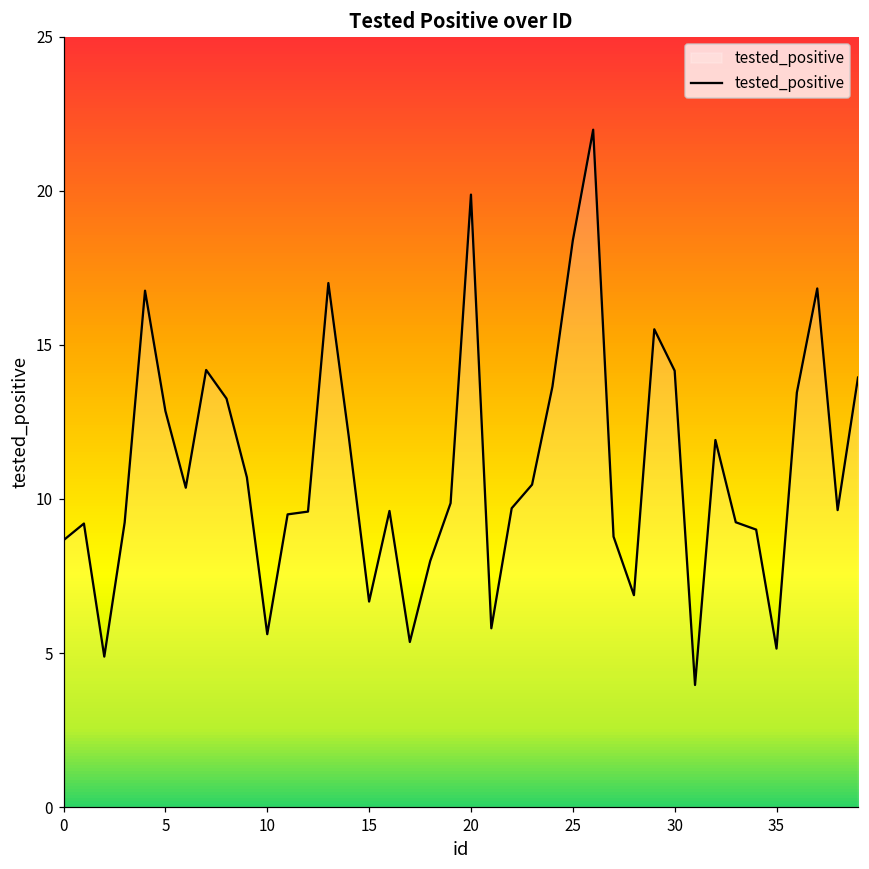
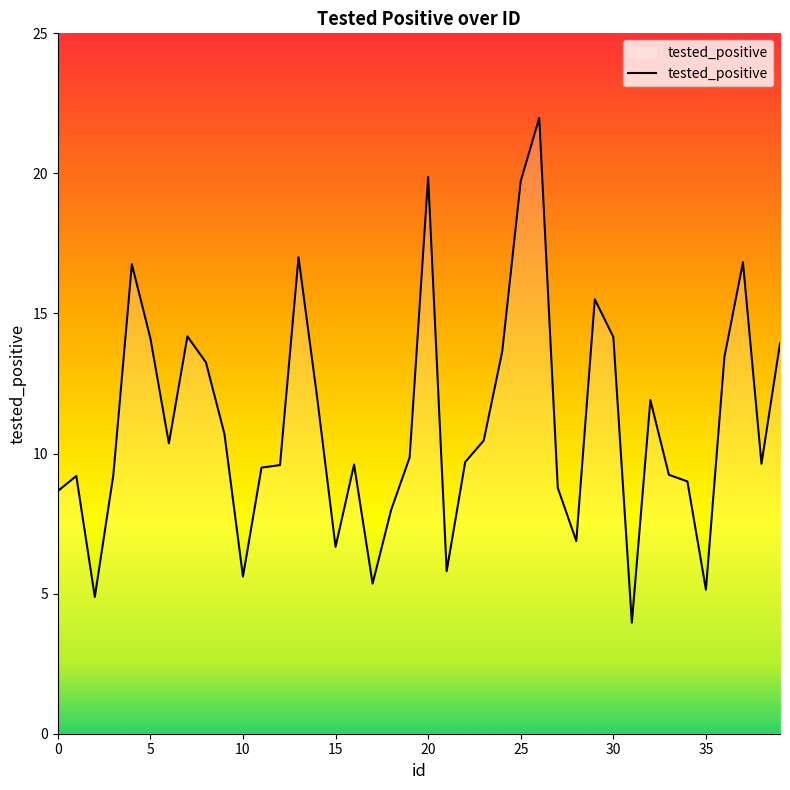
  {
    "0": 8.7,
-   "5": 12.9,
+   "5": 14.1,
    "10": 5.6,
    "15": 6.7,
    "20": 19.9,
-   "25": 18.4,
+   "25": 19.7,
    "30": 14.2,
    "35": 5.1
  }
